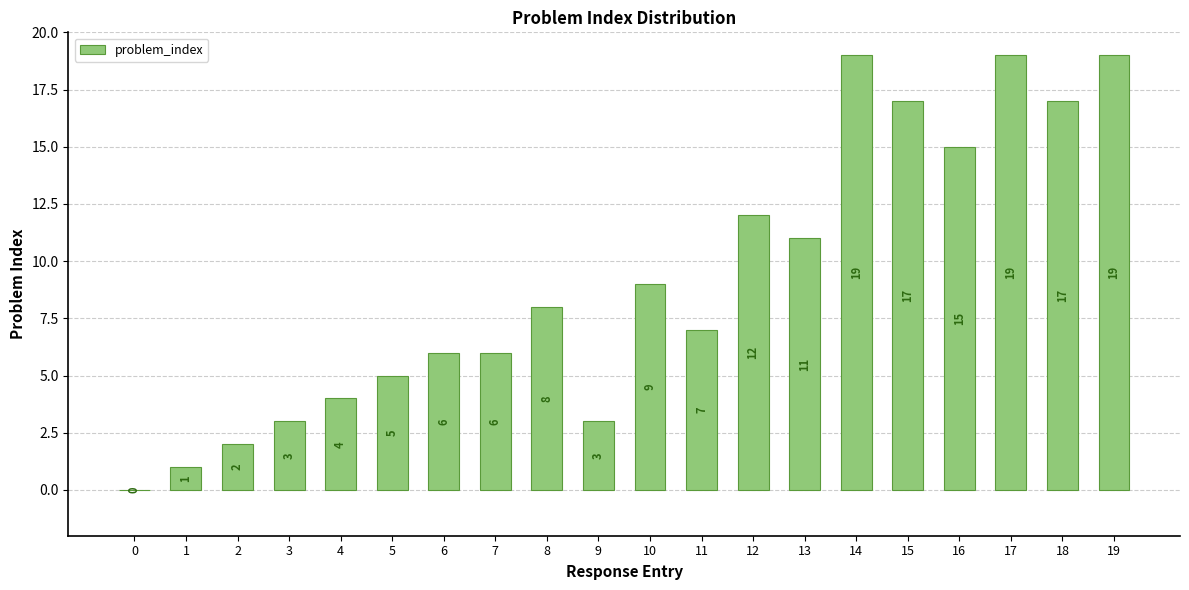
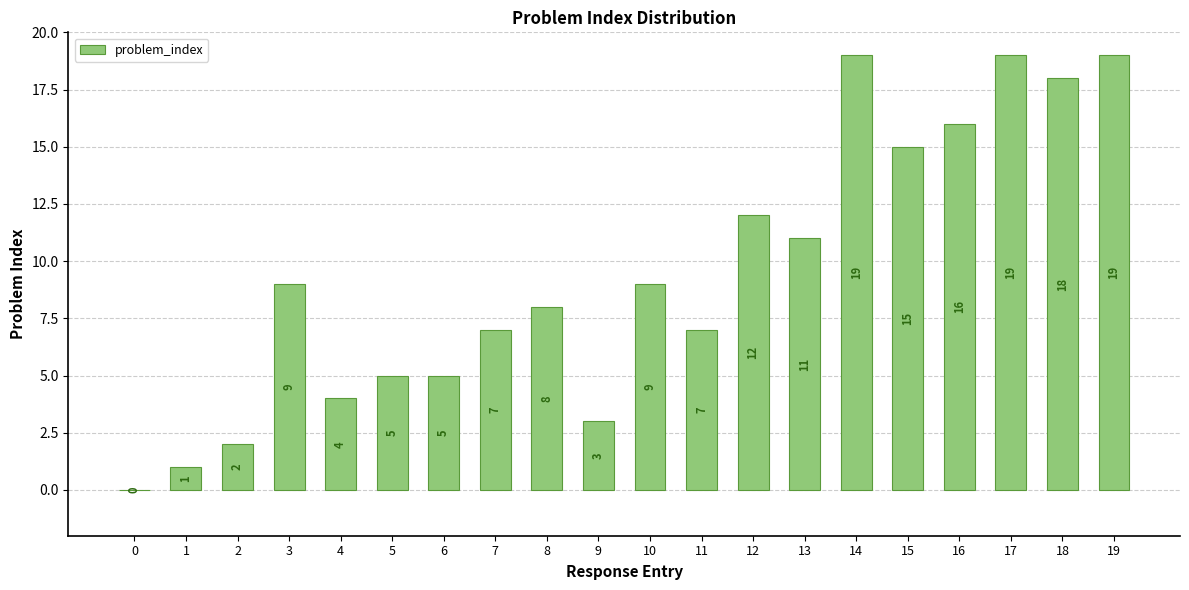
  {
    "0": 0,
    "1": 1,
    "2": 2,
-   "3": 3,
+   "3": 9,
    "4": 4,
    "5": 5,
-   "6": 6,
-   "7": 6,
+   "6": 5,
+   "7": 7,
    "8": 8,
    "9": 3,
    "10": 9,
    "11": 7,
    "12": 12,
    "13": 11,
    "14": 19,
-   "15": 17,
-   "16": 15,
+   "15": 15,
+   "16": 16,
    "17": 19,
-   "18": 17,
+   "18": 18,
    "19": 19
  }
